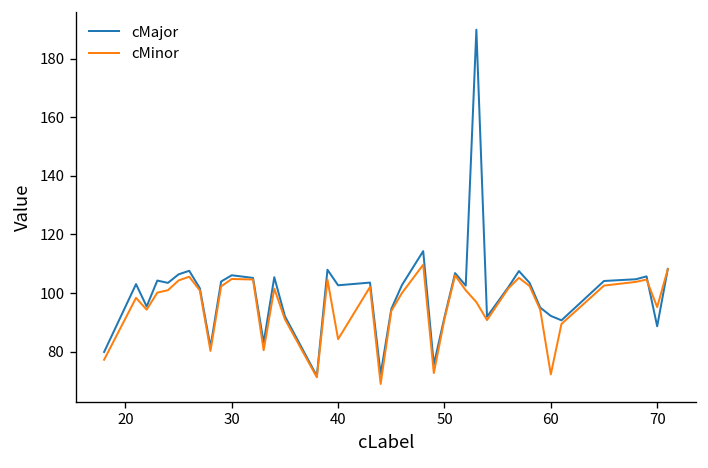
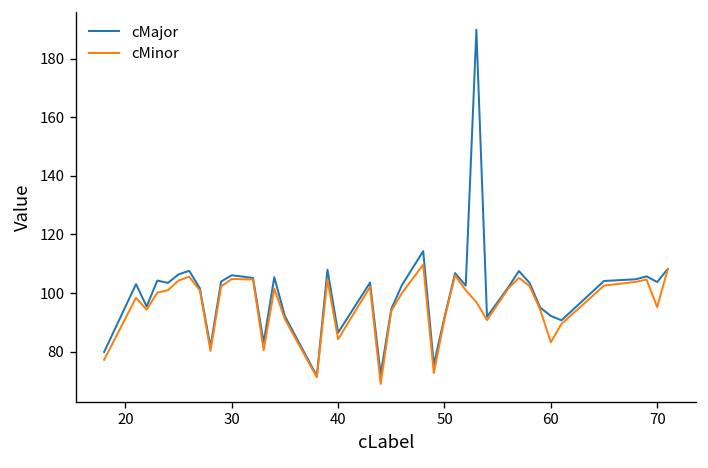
  {
    "cMajor": {
      "30": 106,
-     "40": 103,
+     "40": 86,
      "60": 92,
-     "70": 89
+     "70": 104
    },
    "cMinor": {
      "30": 105,
      "40": 84,
-     "60": 72,
+     "60": 83,
      "70": 95
    }
  }
